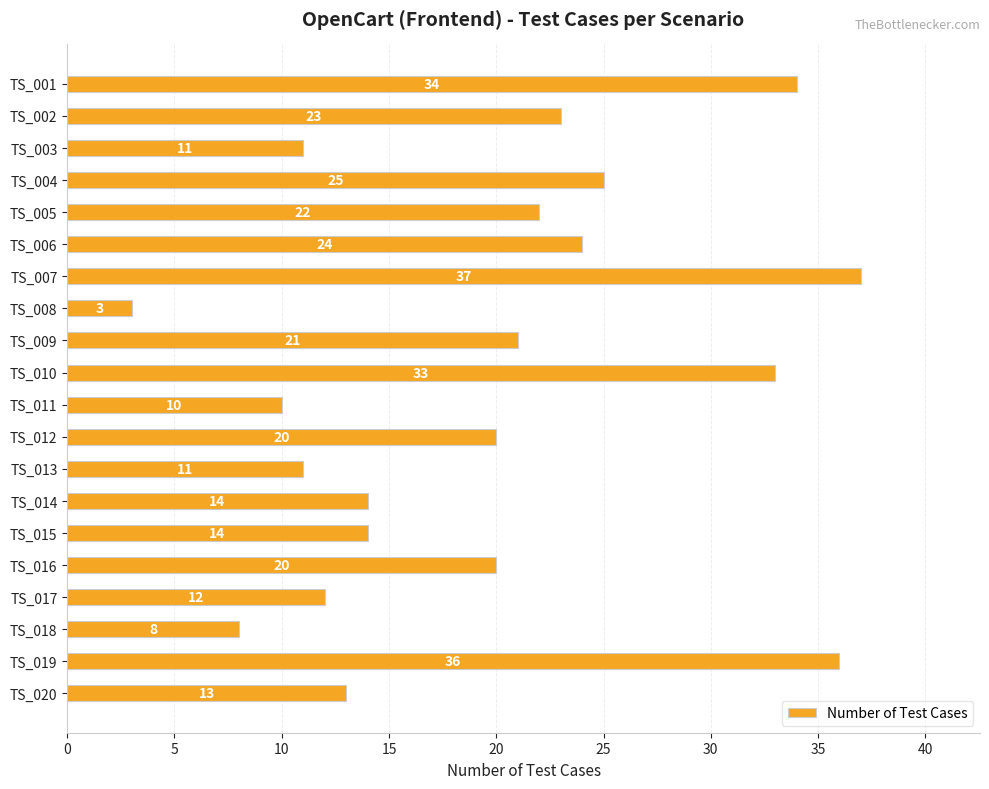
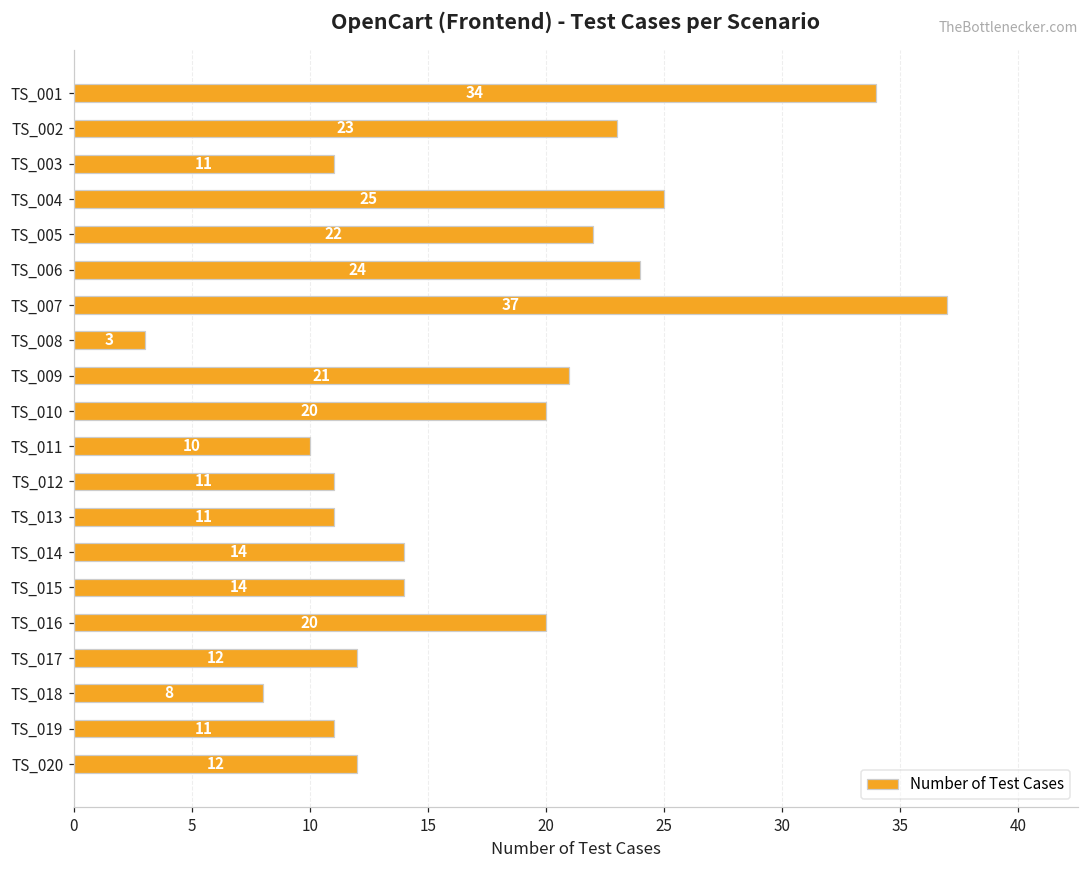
  {
    "TS_001": 34,
    "TS_002": 23,
    "TS_003": 11,
    "TS_004": 25,
    "TS_005": 22,
    "TS_006": 24,
    "TS_007": 37,
    "TS_008": 3,
    "TS_009": 21,
-   "TS_010": 33,
+   "TS_010": 20,
    "TS_011": 10,
-   "TS_012": 20,
+   "TS_012": 11,
    "TS_013": 11,
    "TS_014": 14,
    "TS_015": 14,
    "TS_016": 20,
    "TS_017": 12,
    "TS_018": 8,
-   "TS_019": 36,
-   "TS_020": 13
+   "TS_019": 11,
+   "TS_020": 12
  }
